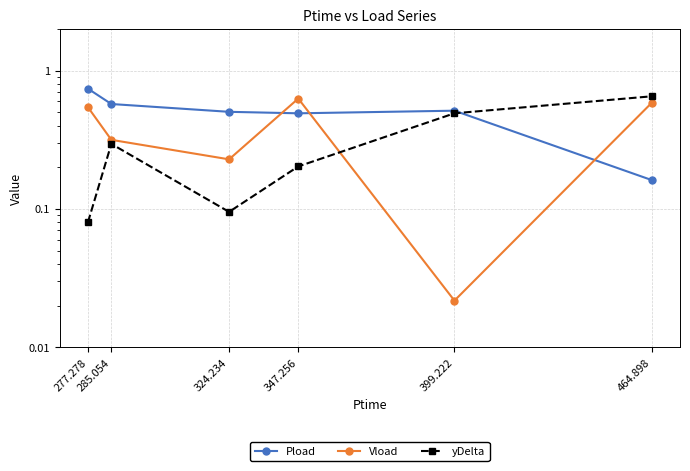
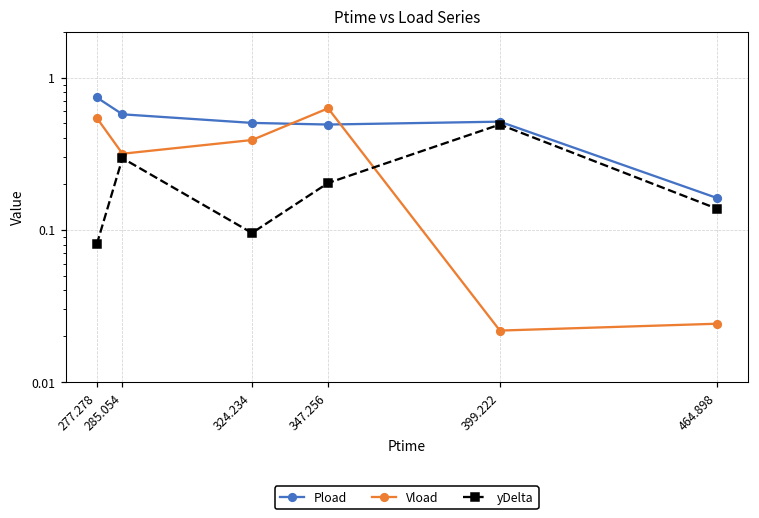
  {
    "Pload": {
      "277.278": 0.7,
      "285.054": 0.57,
      "324.234": 0.50,
      "347.256": 0.49,
      "399.222": 0.51,
      "464.898": 0.16
    },
    "Vload": {
      "277.278": 0.54,
      "285.054": 0.32,
-     "324.234": 0.23,
+     "324.234": 0.39,
      "347.256": 0.6,
      "399.222": 0.022,
-     "464.898": 0.59
+     "464.898": 0.024
    },
    "yDelta": {
      "277.278": 0.08,
      "285.054": 0.30,
      "324.234": 0.10,
      "347.256": 0.20,
      "399.222": 0.49,
-     "464.898": 0.7
+     "464.898": 0.14
    }
  }
